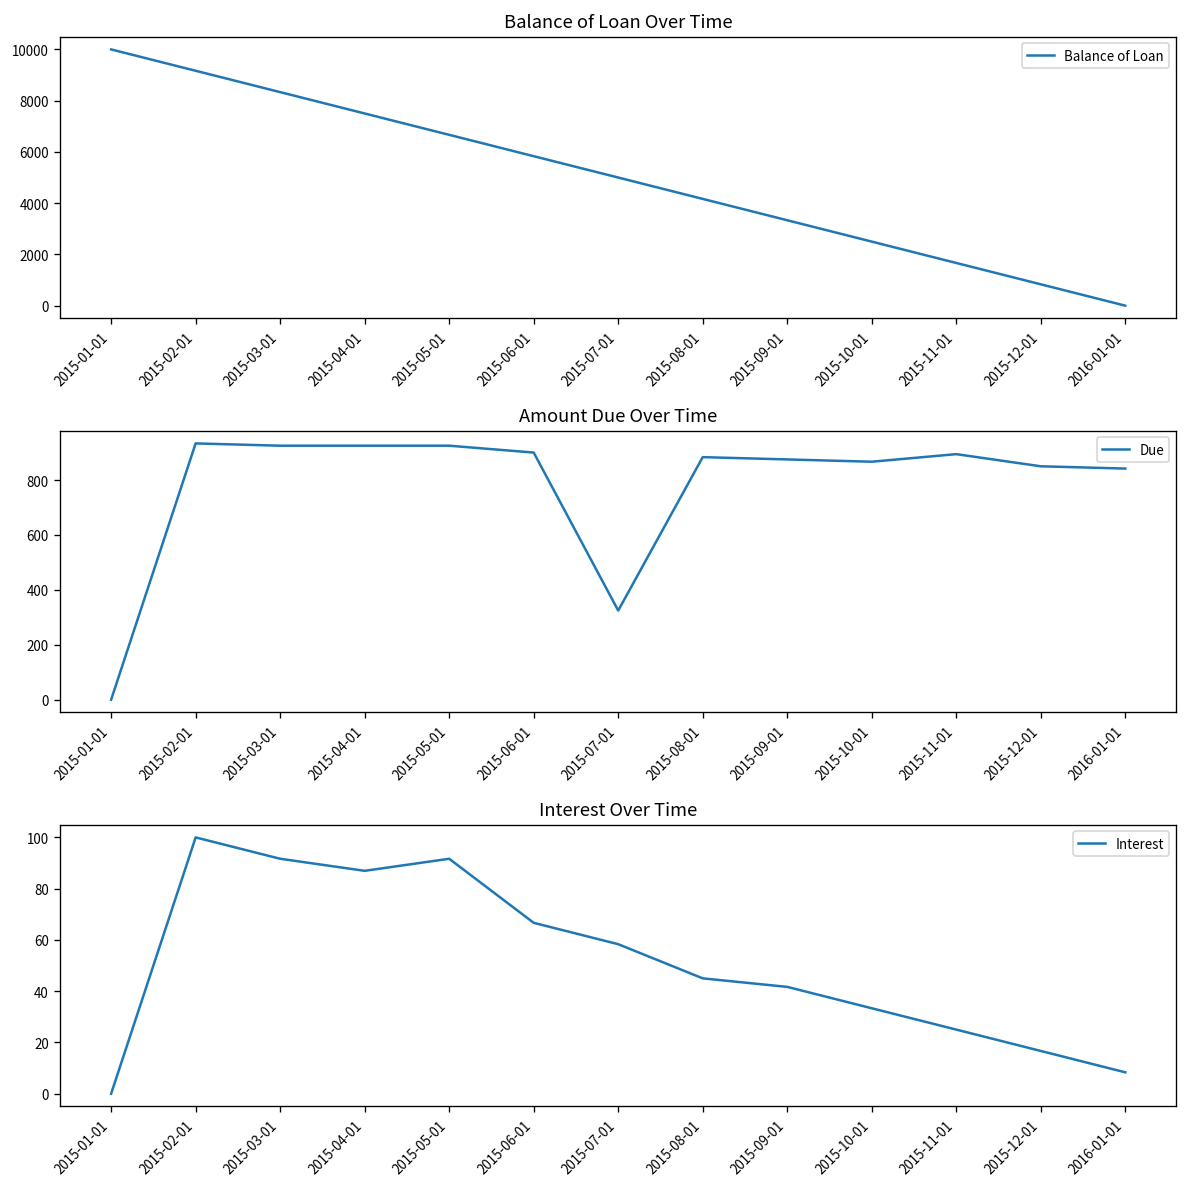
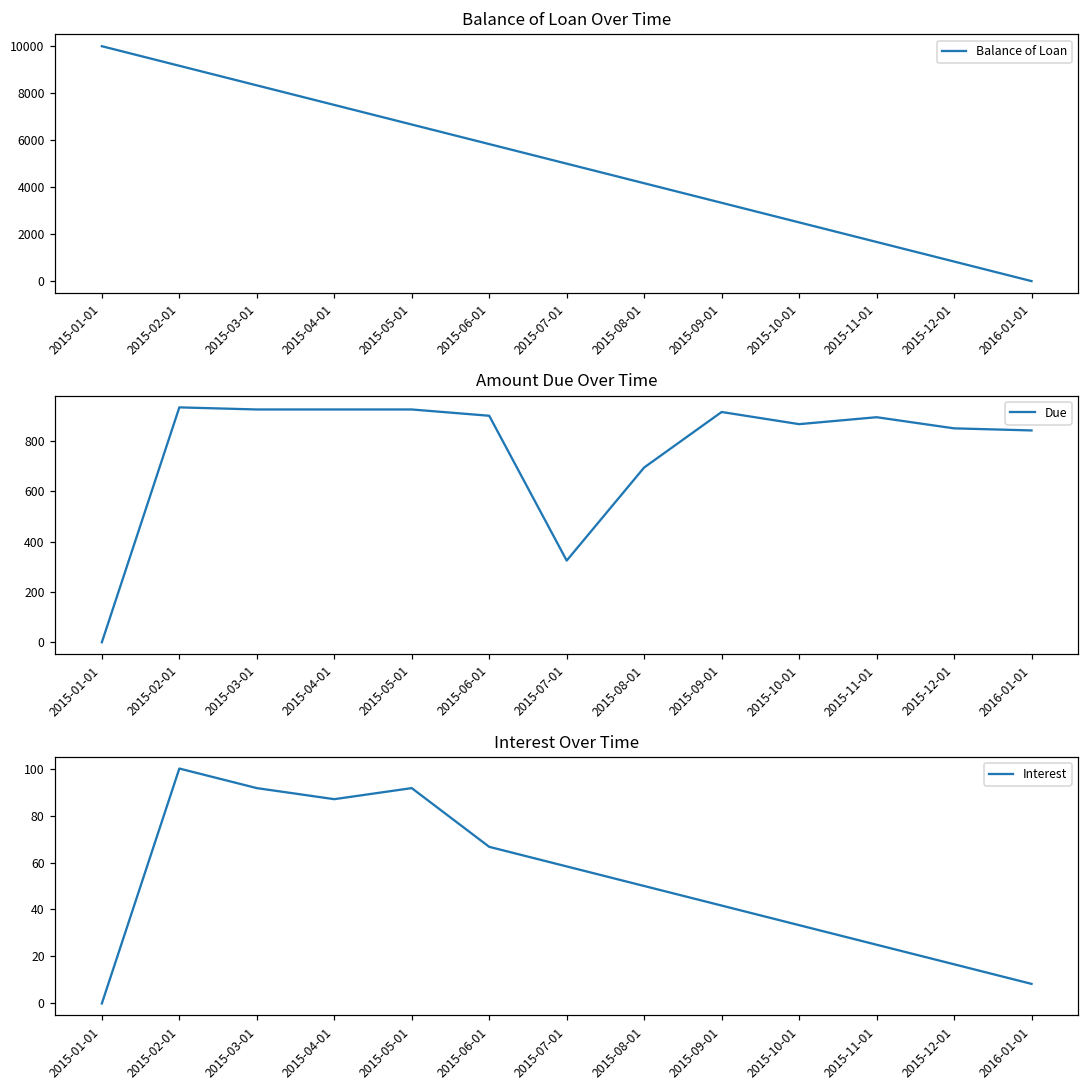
  {
    "Balance of Loan Over Time": {
      "2015-01-01": 10000,
      "2015-02-01": 9200,
      "2015-03-01": 8300,
      "2015-04-01": 7500,
      "2015-05-01": 6700,
      "2015-06-01": 5800,
      "2015-07-01": 5000,
      "2015-08-01": 4200,
      "2015-09-01": 3300,
      "2015-10-01": 2500,
      "2015-11-01": 1700,
      "2015-12-01": 800,
      "2016-01-01": 0
    },
    "Amount Due Over Time": {
      "2015-01-01": 0,
      "2015-02-01": 930,
      "2015-03-01": 930,
      "2015-04-01": 930,
      "2015-05-01": 930,
      "2015-06-01": 900,
      "2015-07-01": 320,
-     "2015-08-01": 880,
-     "2015-09-01": 880,
+     "2015-08-01": 690,
+     "2015-09-01": 920,
      "2015-10-01": 870,
      "2015-11-01": 890,
      "2015-12-01": 850,
      "2016-01-01": 840
    },
    "Interest Over Time": {
      "2015-01-01": 0,
      "2015-02-01": 100,
      "2015-03-01": 92,
      "2015-04-01": 87,
      "2015-05-01": 92,
      "2015-06-01": 67,
      "2015-07-01": 58,
-     "2015-08-01": 45,
+     "2015-08-01": 50,
      "2015-09-01": 42,
      "2015-10-01": 33,
      "2015-11-01": 25,
      "2015-12-01": 17,
      "2016-01-01": 8
    }
  }
